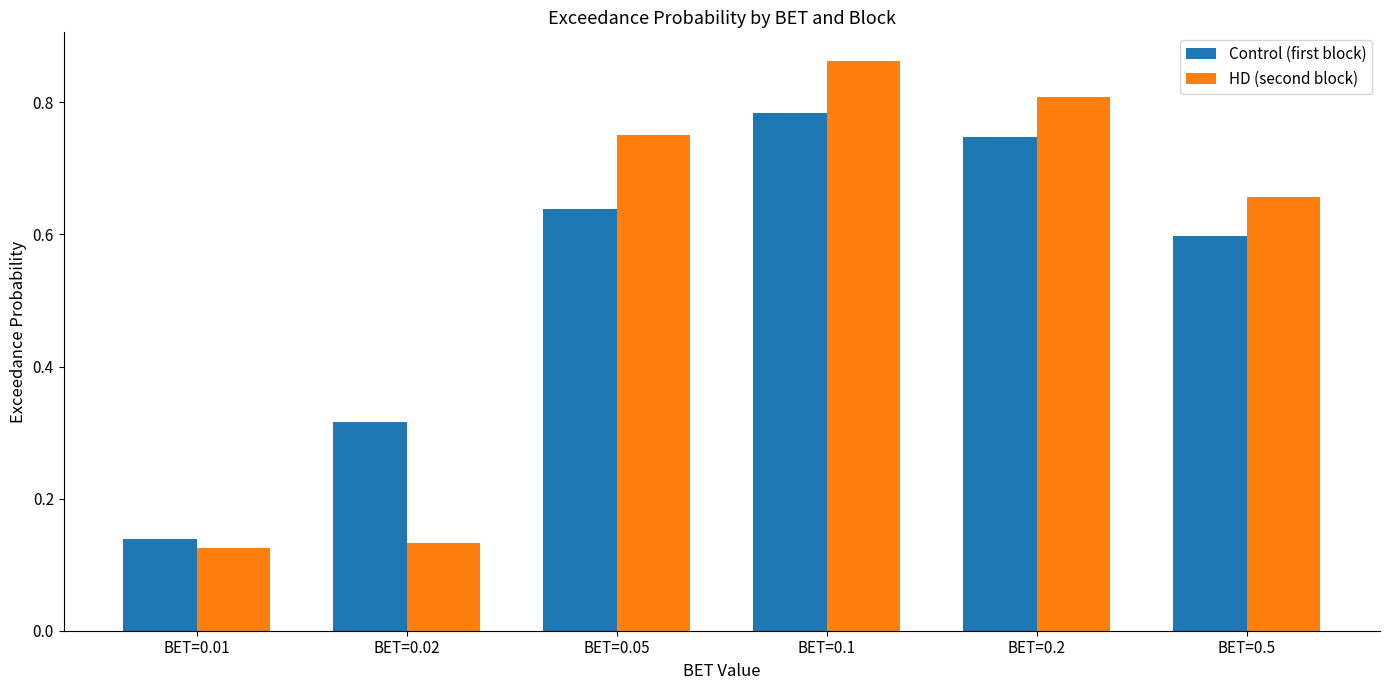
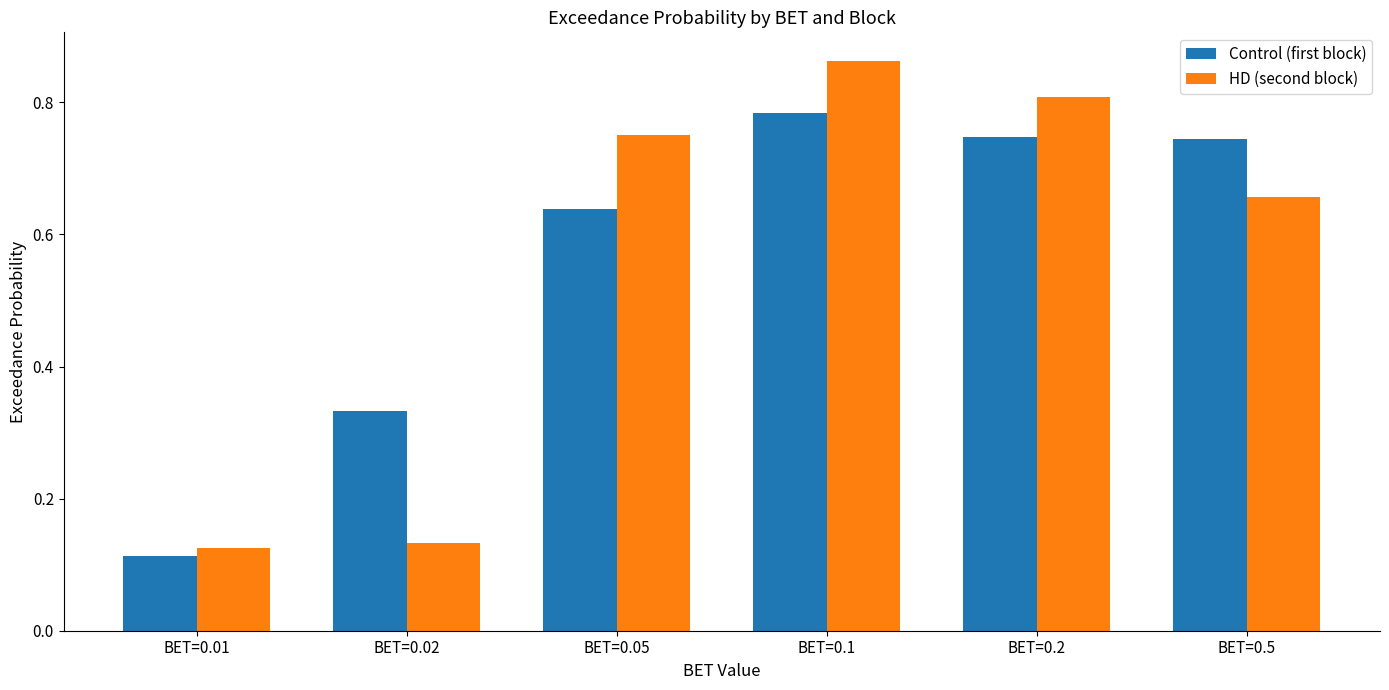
  {
    "Control (first block)": {
-     "BET=0.01": 0.14,
-     "BET=0.02": 0.32,
+     "BET=0.01": 0.11,
+     "BET=0.02": 0.33,
      "BET=0.05": 0.64,
      "BET=0.1": 0.78,
      "BET=0.2": 0.75,
-     "BET=0.5": 0.60
+     "BET=0.5": 0.74
    },
    "HD (second block)": {
      "BET=0.01": 0.12,
      "BET=0.02": 0.13,
      "BET=0.05": 0.75,
      "BET=0.1": 0.86,
      "BET=0.2": 0.81,
      "BET=0.5": 0.66
    }
  }
